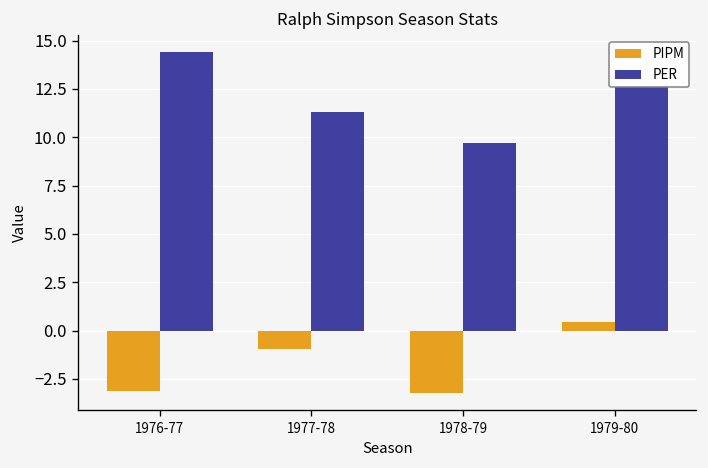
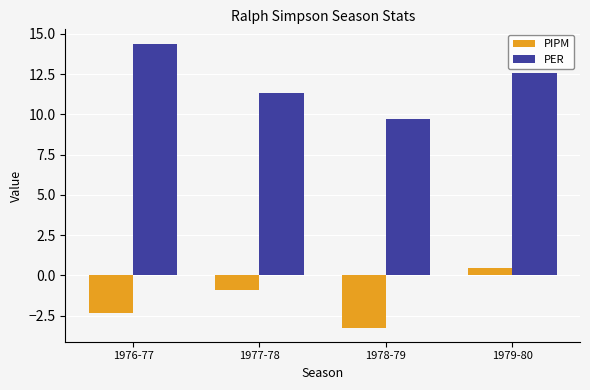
  {
    "PIPM": {
-     "1976-77": -3.1,
+     "1976-77": -2.3,
      "1977-78": -0.9,
      "1978-79": -3.2,
      "1979-80": 0.5
    },
    "PER": {
      "1976-77": 14.4,
      "1977-78": 11.3,
      "1978-79": 9.7,
      "1979-80": 12.6
    }
  }
